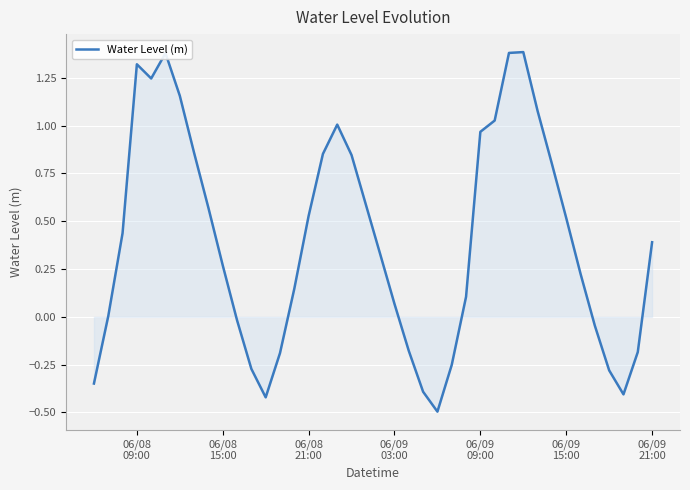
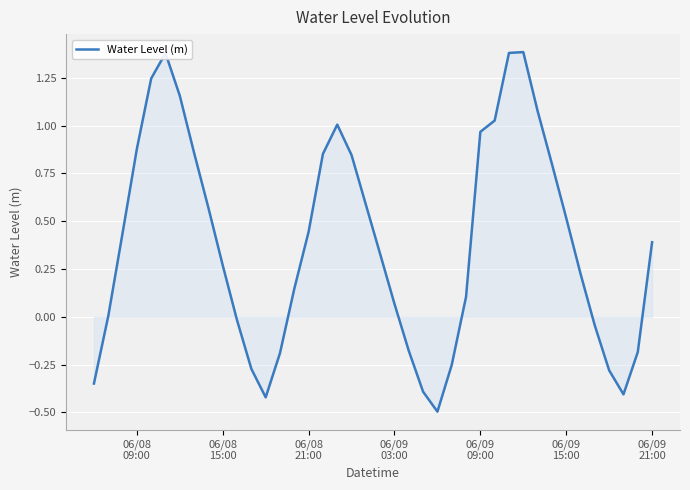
  {
    "Water Level (m)": {
-     "06/08 09:00": 1.32,
-     "06/08 21:00": 0.53
+     "06/08 09:00": 0.88,
+     "06/08 21:00": 0.45
    }
  }
